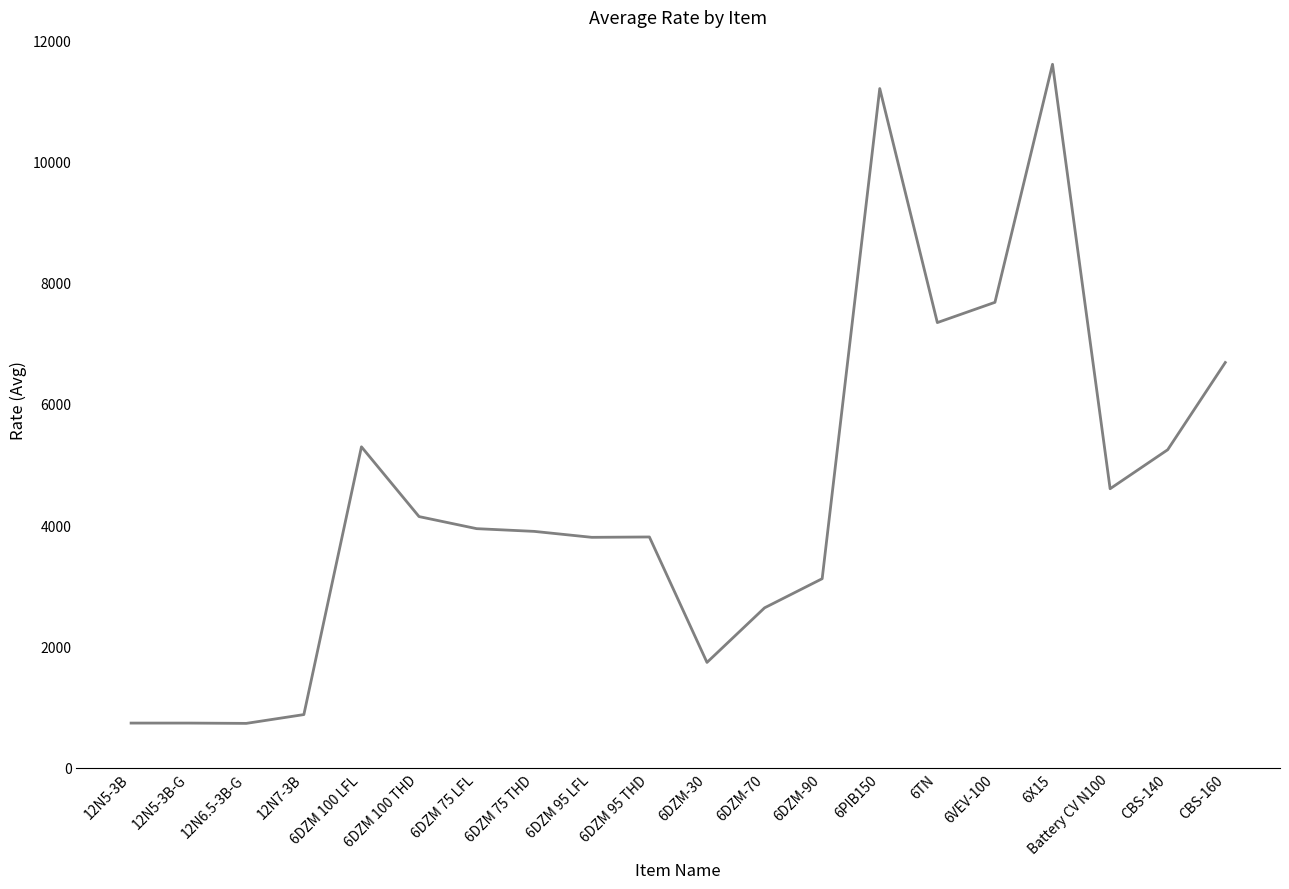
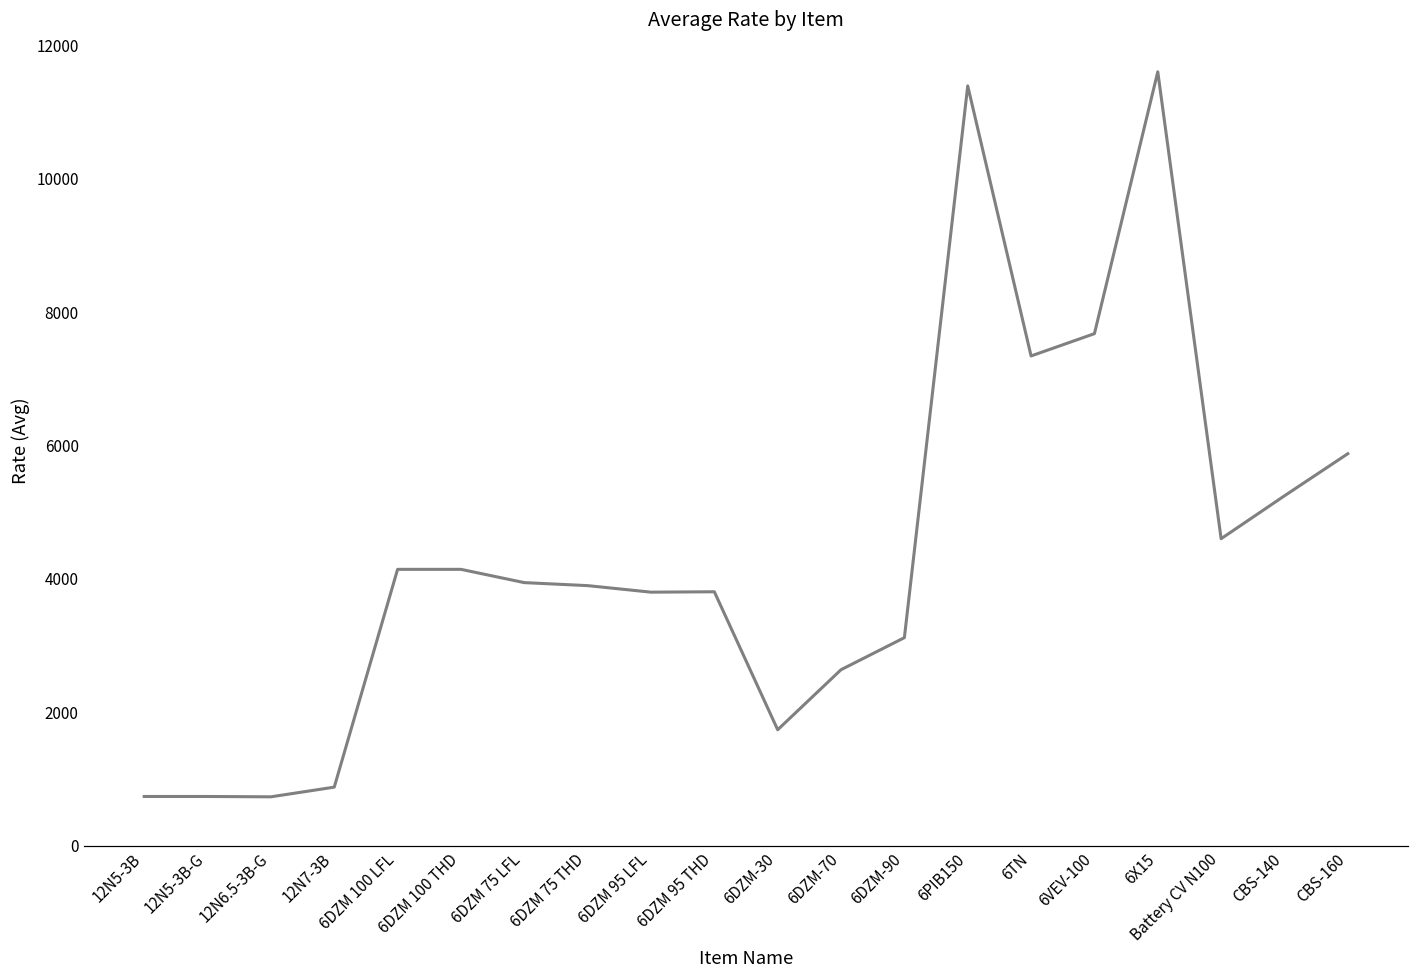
  {
    "12N5-3B": 700,
    "12N5-3B-G": 700,
    "12N6.5-3B-G": 700,
    "12N7-3B": 900,
-   "6DZM 100 LFL": 5300,
+   "6DZM 100 LFL": 4100,
    "6DZM 100 THD": 4100,
    "6DZM 75 LFL": 3900,
    "6DZM 75 THD": 3900,
    "6DZM 95 LFL": 3800,
    "6DZM 95 THD": 3800,
    "6DZM-30": 1700,
    "6DZM-70": 2600,
    "6DZM-90": 3100,
-   "6PIB150": 11200,
+   "6PIB150": 11400,
    "6TN": 7300,
    "6VEV-100": 7700,
    "6X15": 11600,
    "Battery CV N100": 4600,
    "CBS-140": 5200,
-   "CBS-160": 6700
+   "CBS-160": 5900
  }
